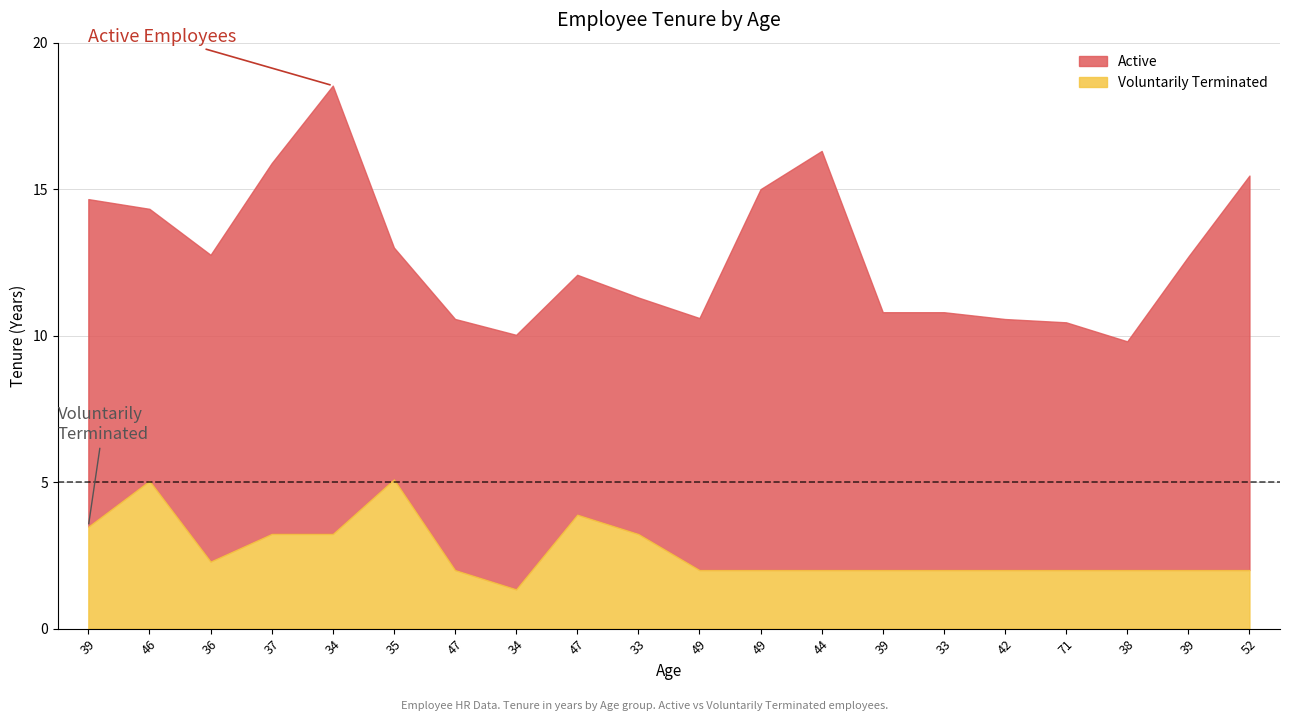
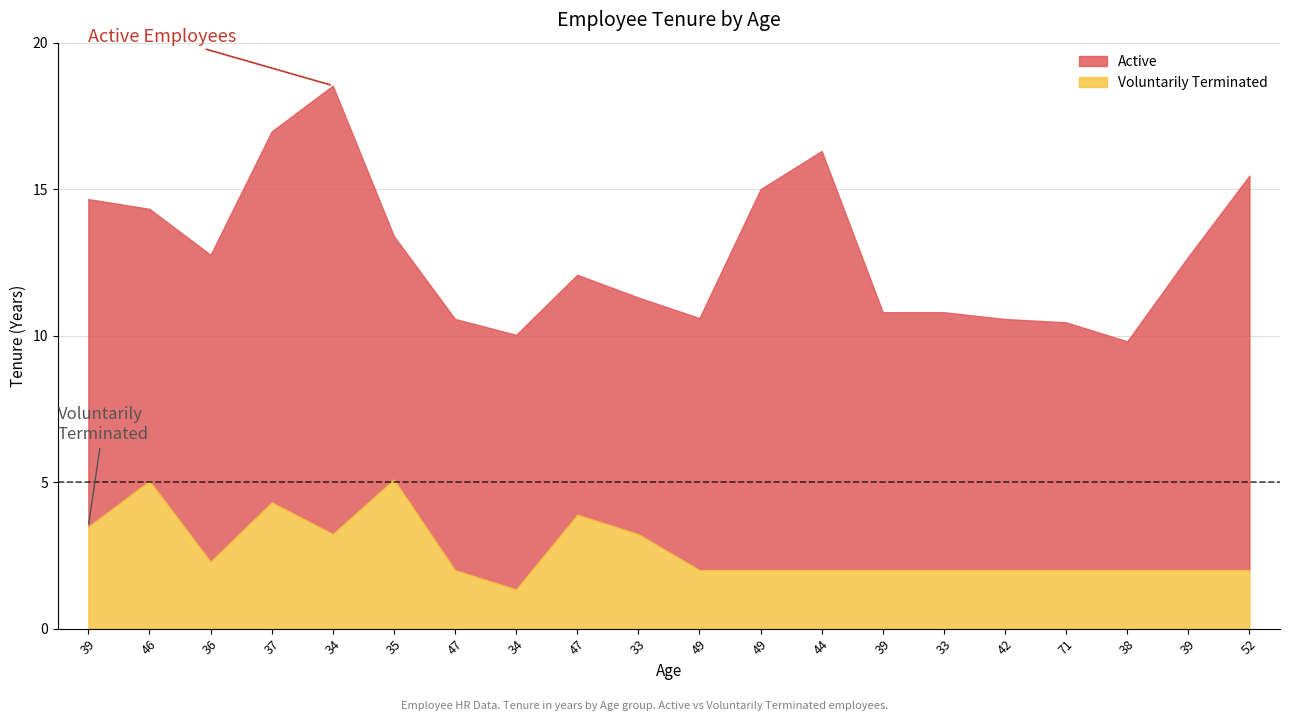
  {
    "Active": {
      "46": 9.3,
      "36": 10.5,
      "37": 12.7,
-     "35": 7.9,
+     "35": 8.3,
      "44": 14.3,
      "42": 8.6,
      "71": 8.5,
      "38": 7.8,
      "52": 13.5
    },
    "Voluntarily Terminated": {
      "46": 5.0,
      "36": 2.3,
-     "37": 3.2,
+     "37": 4.3,
      "35": 5.1,
      "44": 2.0,
      "42": 2.0,
      "71": 2.0,
      "38": 2.0,
      "52": 2.0
    }
  }
